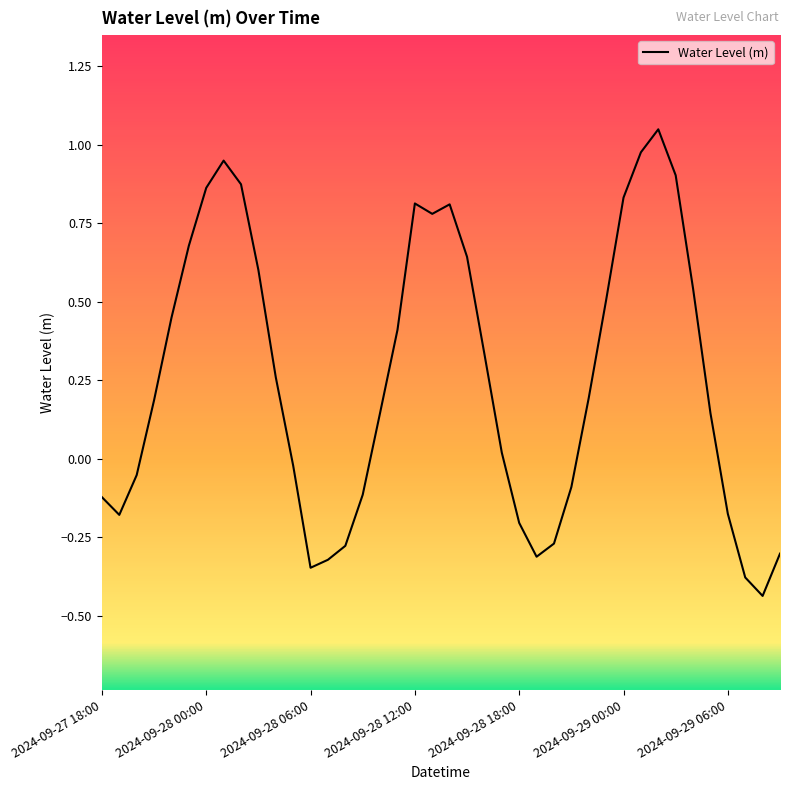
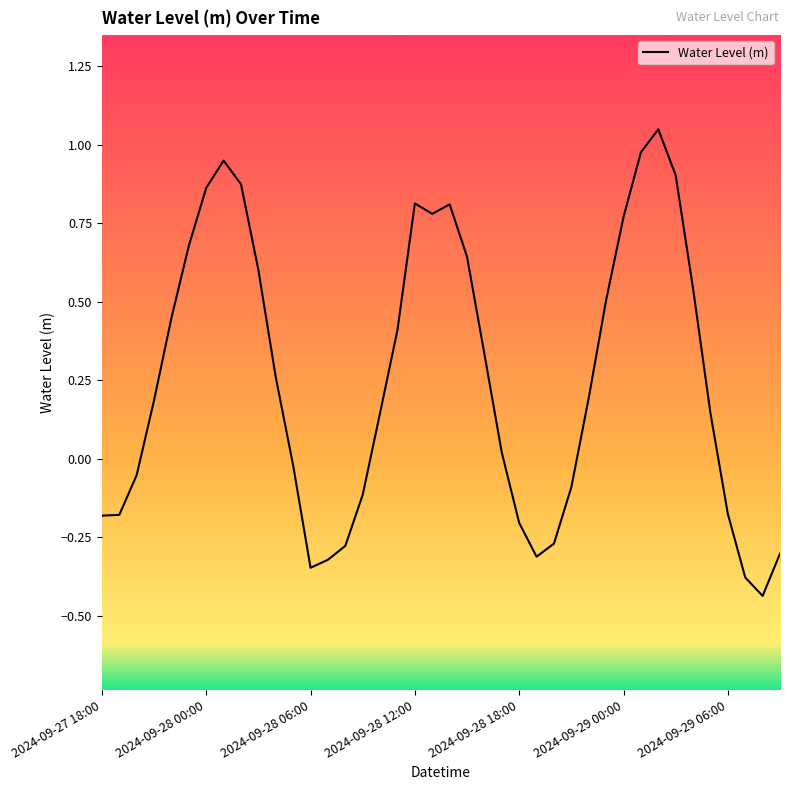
  {
-   "2024-09-27 18:00": -0.12,
+   "2024-09-27 18:00": -0.18,
    "2024-09-28 00:00": 0.86,
    "2024-09-28 06:00": -0.35,
    "2024-09-28 12:00": 0.81,
    "2024-09-28 18:00": -0.20,
-   "2024-09-29 00:00": 0.83,
+   "2024-09-29 00:00": 0.77,
    "2024-09-29 06:00": -0.18
  }
